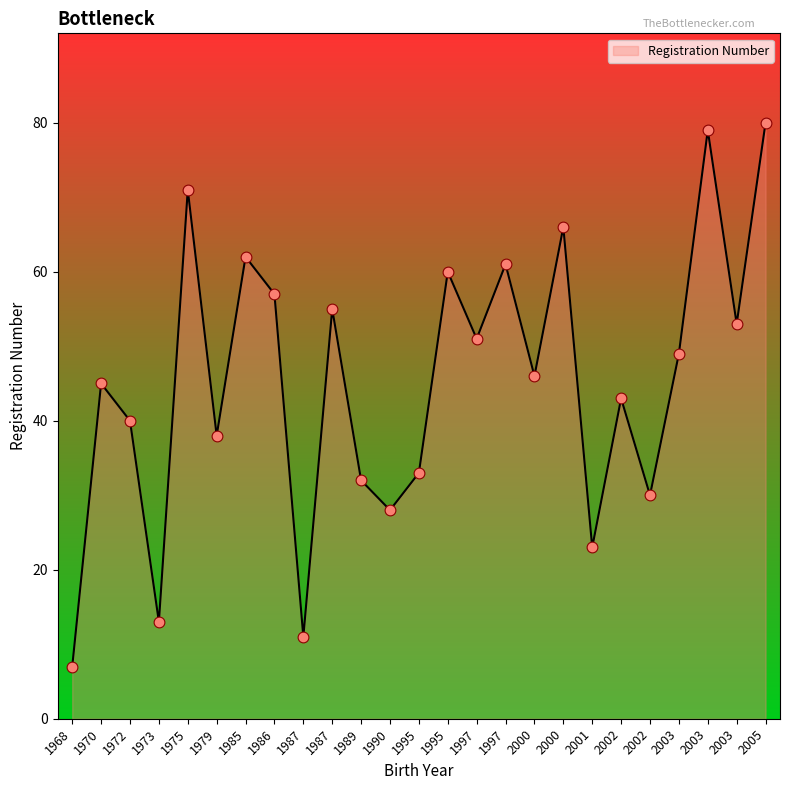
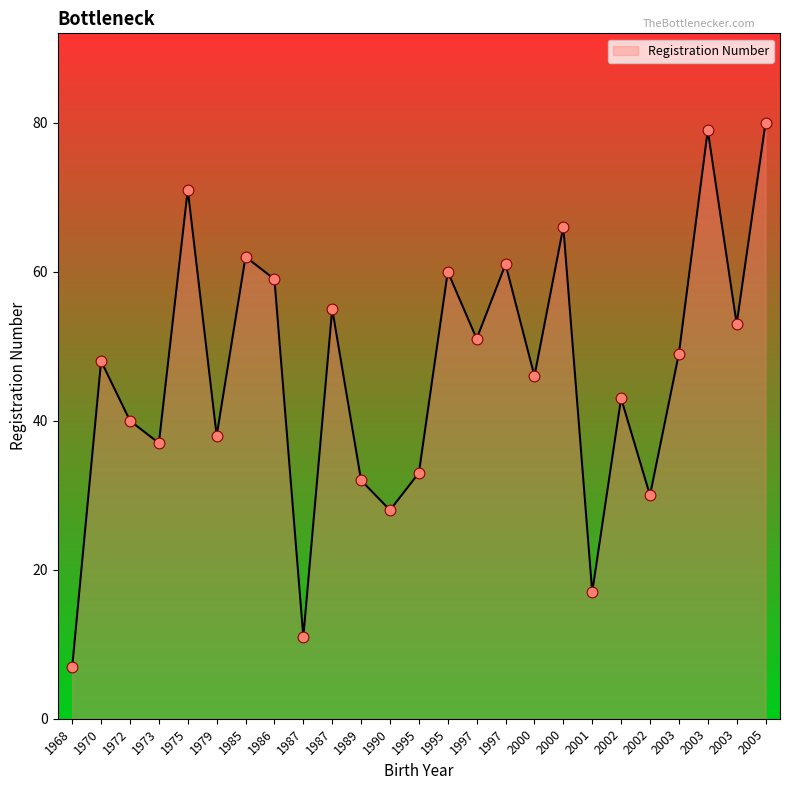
  {
    "1968": 7,
-   "1970": 45,
+   "1970": 48,
    "1972": 40,
-   "1973": 13,
+   "1973": 37,
    "1975": 71,
    "1979": 38,
    "1985": 62,
-   "1986": 57,
+   "1986": 59,
    "1989": 32,
    "1990": 28,
-   "2001": 23,
+   "2001": 17,
    "2005": 80
  }
